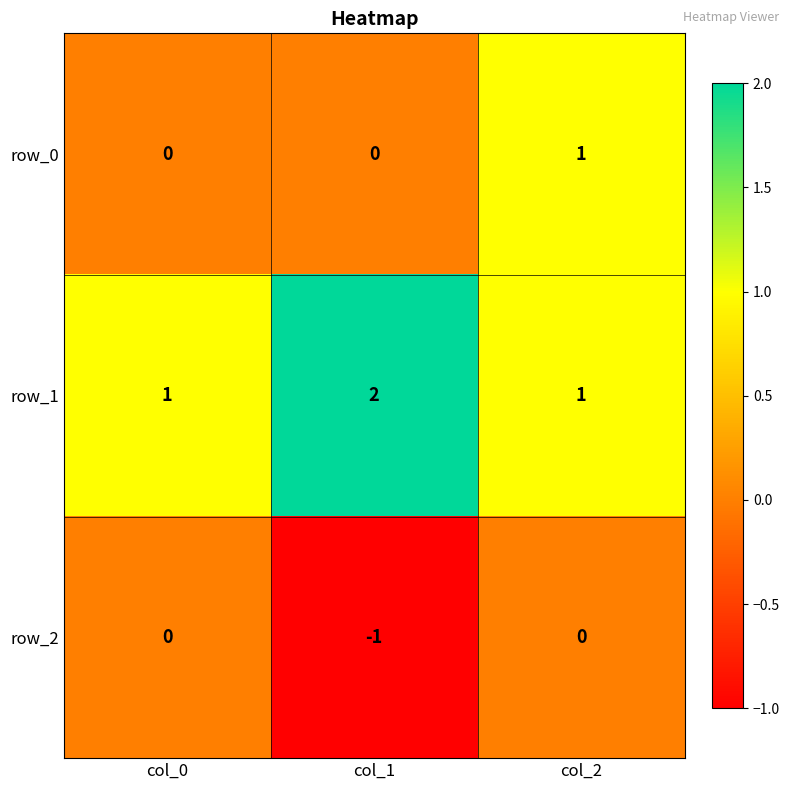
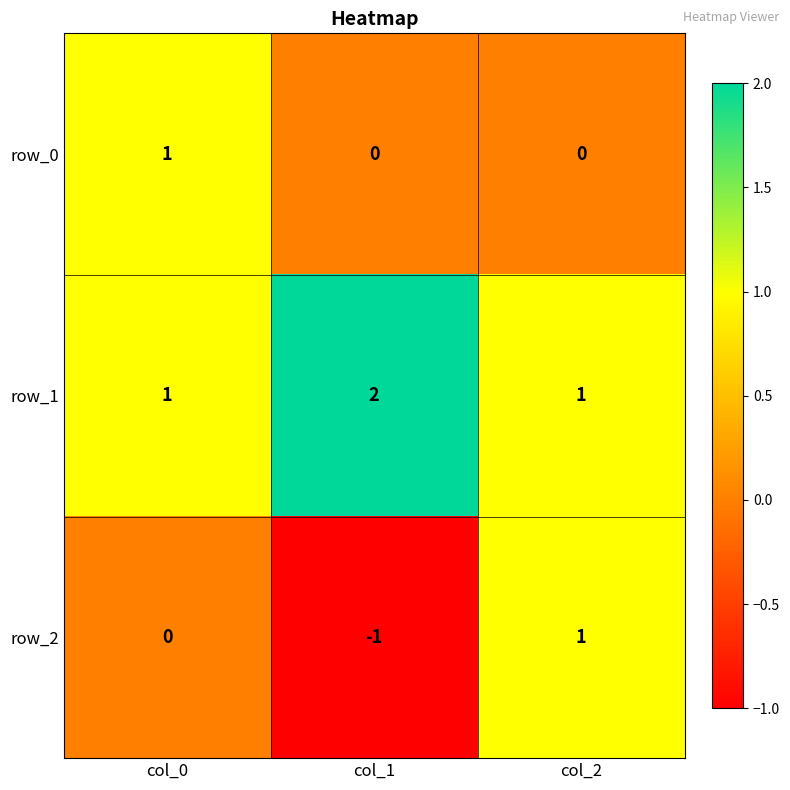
  {
    "row_0": {
-     "col_0": 0,
+     "col_0": 1,
      "col_1": 0,
-     "col_2": 1
+     "col_2": 0
    },
    "row_1": {
      "col_0": 1,
      "col_1": 2,
      "col_2": 1
    },
    "row_2": {
      "col_0": 0,
      "col_1": -1,
-     "col_2": 0
+     "col_2": 1
    }
  }
